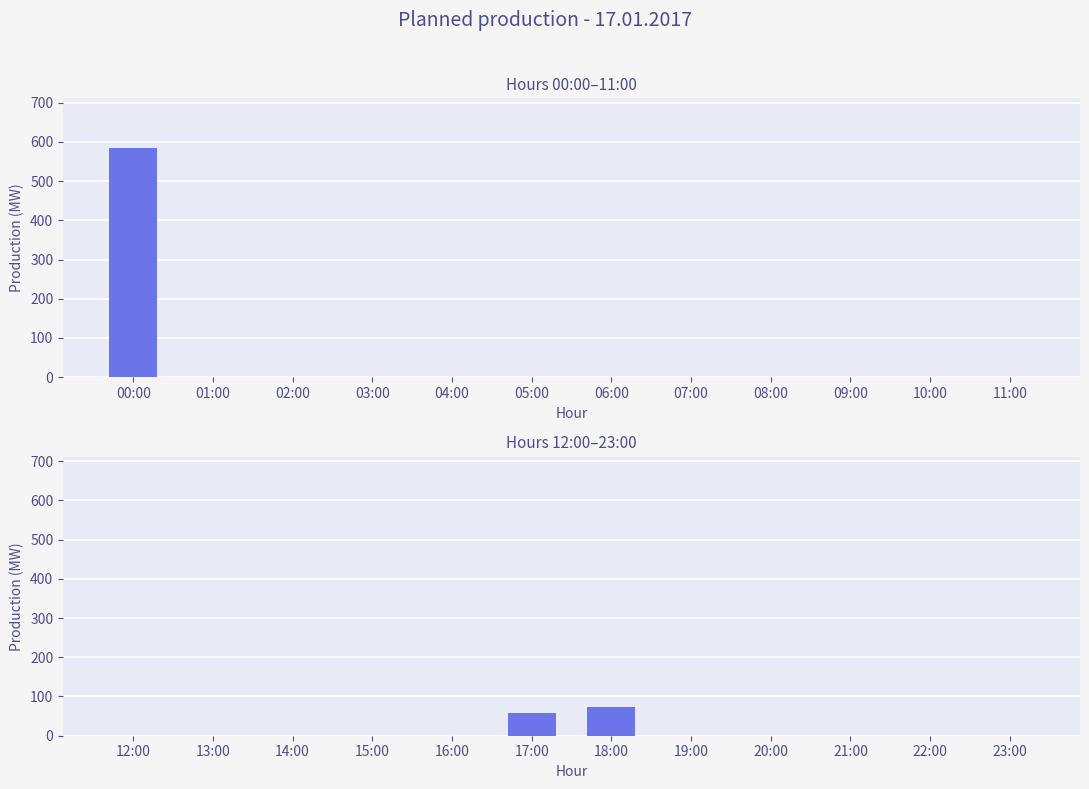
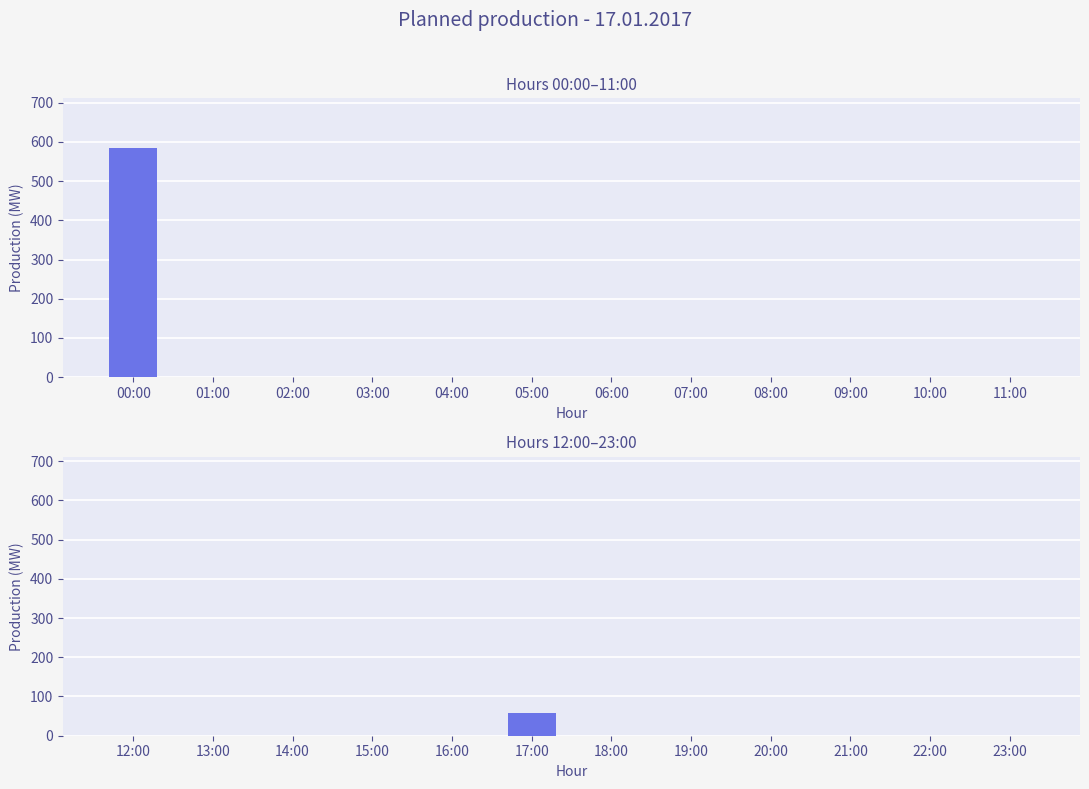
  {
    "Hours 00:00–11:00": {
      "00:00": 580,
      "01:00": 0,
      "02:00": 0,
      "03:00": 0,
      "04:00": 0,
      "05:00": 0,
      "06:00": 0,
      "07:00": 0,
      "08:00": 0,
      "09:00": 0,
      "10:00": 0,
      "11:00": 0
    },
    "Hours 12:00–23:00": {
      "12:00": 0,
      "13:00": 0,
      "14:00": 0,
      "15:00": 0,
      "16:00": 0,
      "17:00": 60,
-     "18:00": 70,
+     "18:00": 0,
      "19:00": 0,
      "20:00": 0,
      "21:00": 0,
      "22:00": 0,
      "23:00": 0
    }
  }
